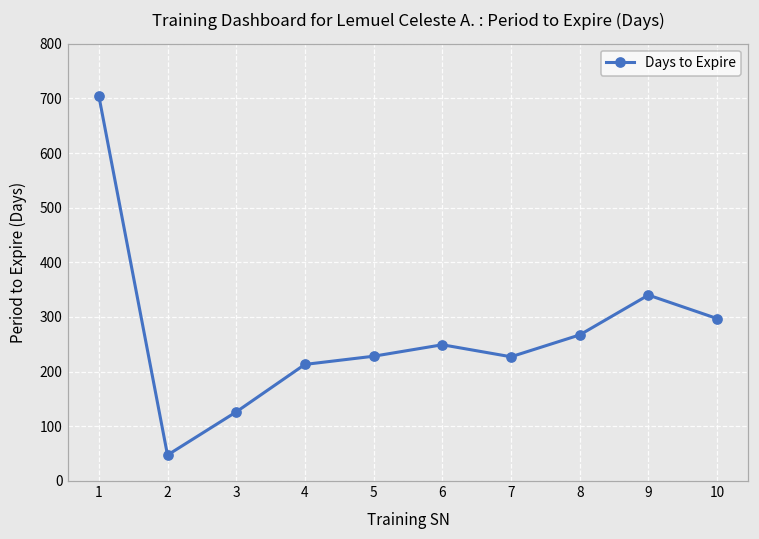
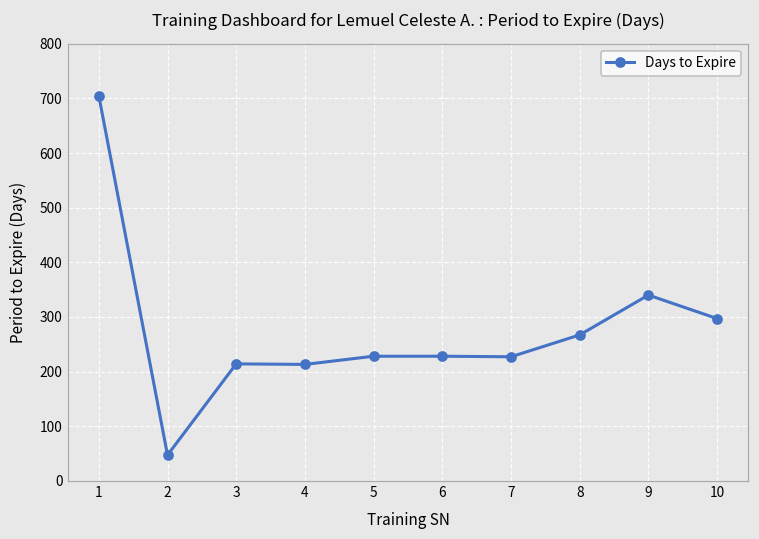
  {
    "1": 710,
    "2": 50,
-   "3": 130,
+   "3": 210,
    "4": 210,
    "5": 230,
-   "6": 250,
+   "6": 230,
    "7": 230,
    "8": 270,
    "9": 340,
    "10": 300
  }
